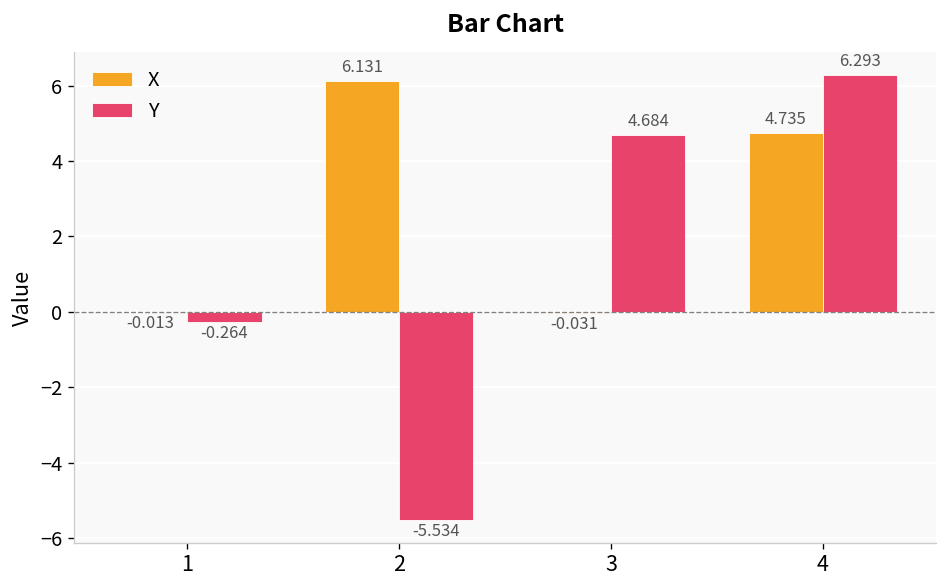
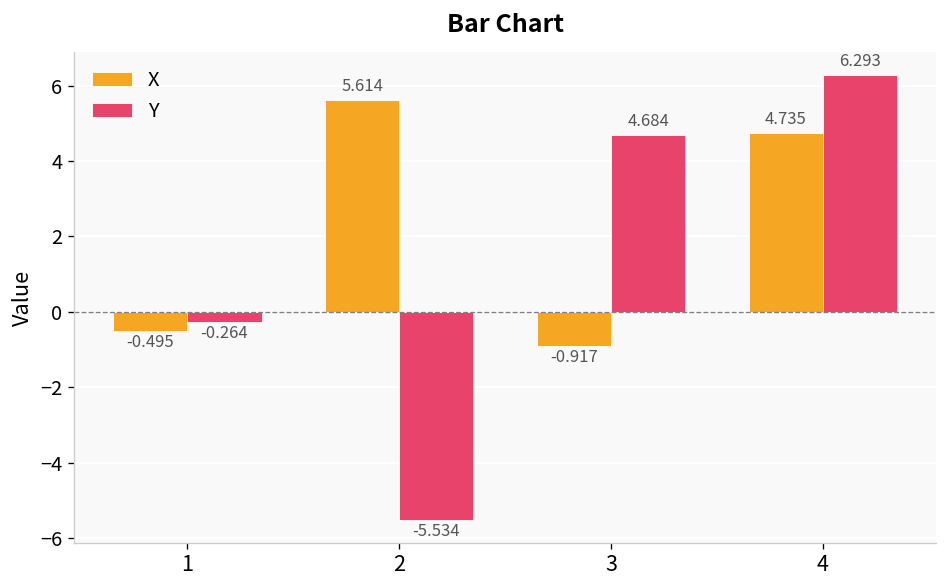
  {
    "X": {
-     "1": -0.013,
-     "2": 6.131,
-     "3": -0.031,
+     "1": -0.495,
+     "2": 5.614,
+     "3": -0.917,
      "4": 4.735
    },
    "Y": {
      "1": -0.264,
      "2": -5.534,
      "3": 4.684,
      "4": 6.293
    }
  }
